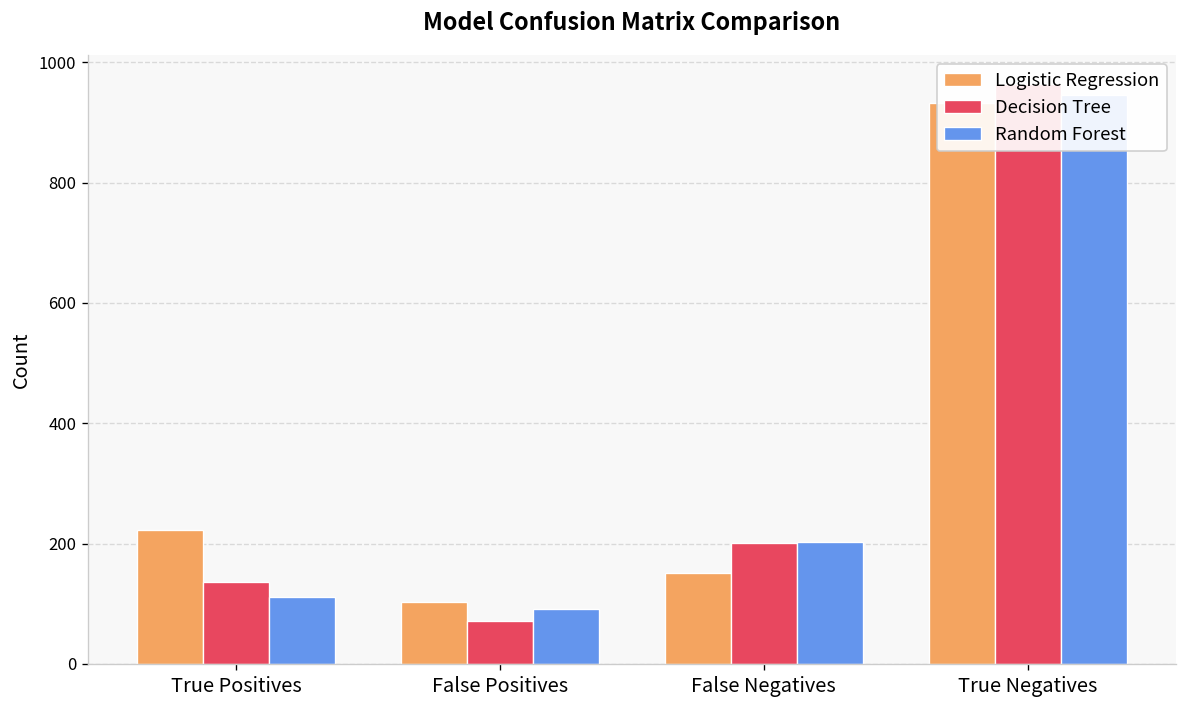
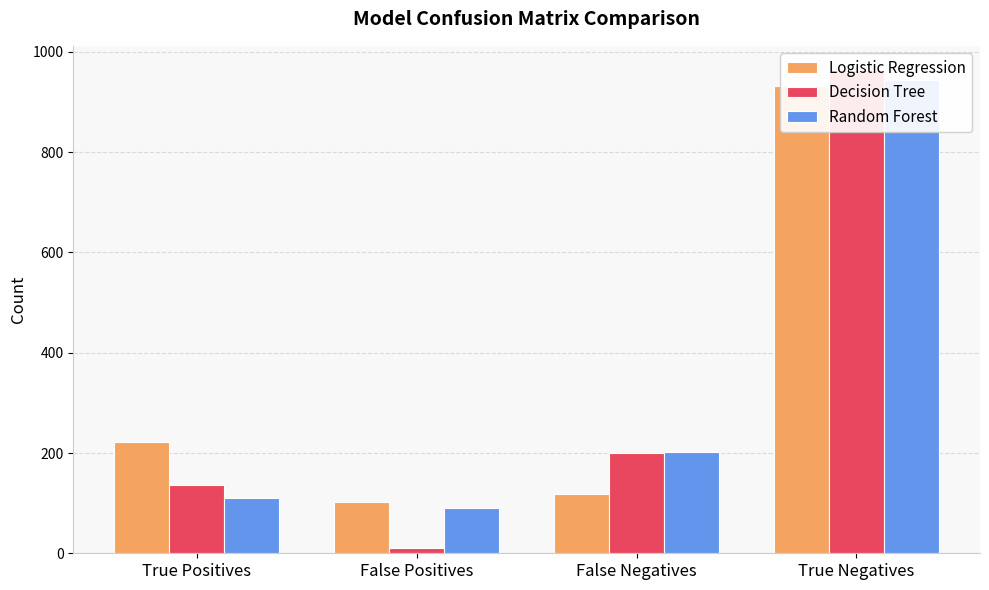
  {
    "Logistic Regression": {
      "True Positives": 220,
      "False Positives": 100,
-     "False Negatives": 150
+     "False Negatives": 120
    },
    "Decision Tree": {
      "True Positives": 140,
-     "False Positives": 70,
+     "False Positives": 10,
      "False Negatives": 200
    },
    "Random Forest": {
      "True Positives": 110,
      "False Positives": 90,
      "False Negatives": 200
    }
  }
